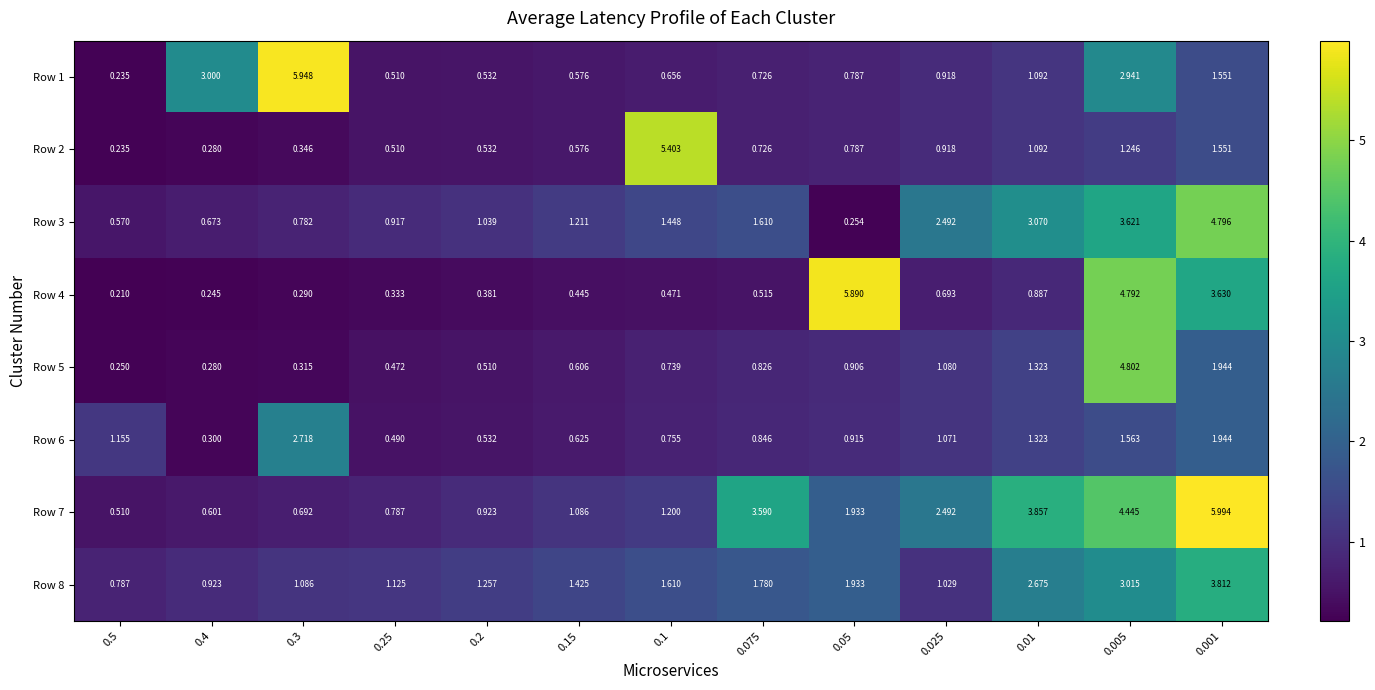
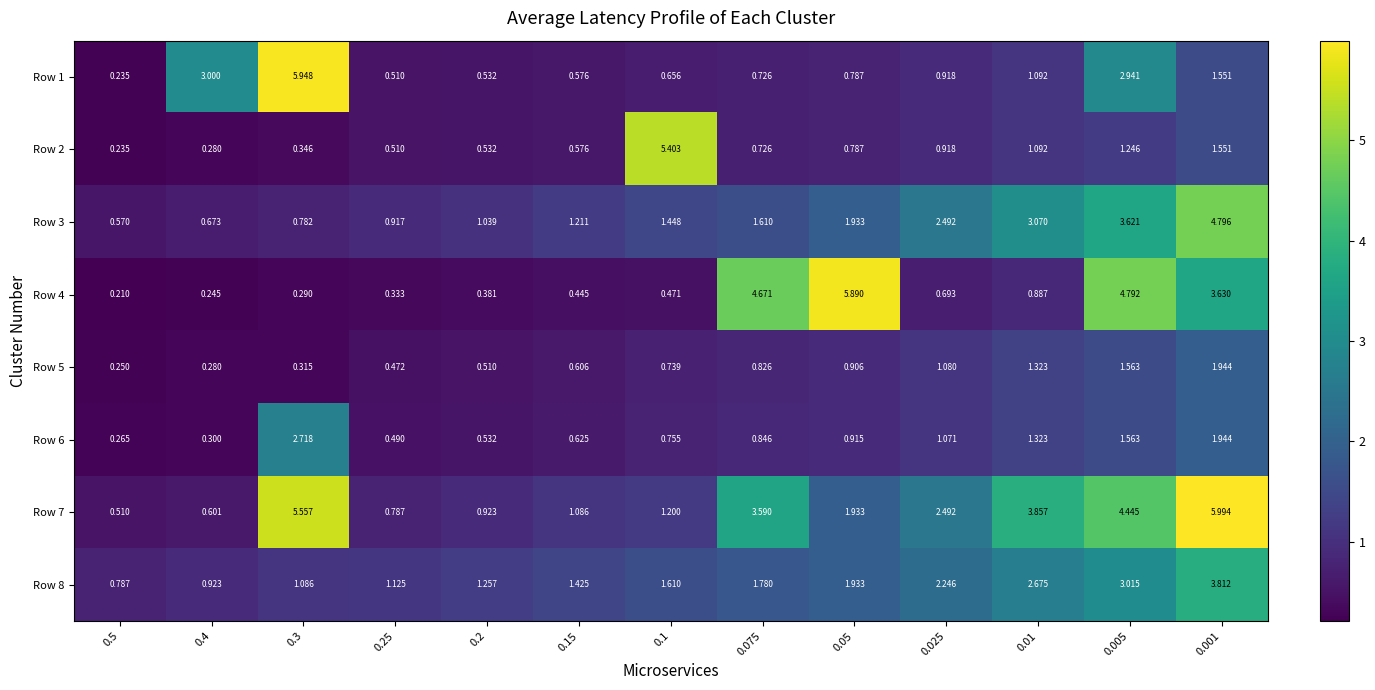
  {
    "Row 1": {
      "0.5": 0.235,
      "0.4": 3.000,
      "0.3": 5.948,
      "0.25": 0.510,
      "0.2": 0.532,
      "0.15": 0.576,
      "0.1": 0.656,
      "0.075": 0.726,
      "0.05": 0.787,
      "0.025": 0.918,
      "0.01": 1.092,
      "0.005": 2.941,
      "0.001": 1.551
    },
    "Row 2": {
      "0.5": 0.235,
      "0.4": 0.280,
      "0.3": 0.346,
      "0.25": 0.510,
      "0.2": 0.532,
      "0.15": 0.576,
      "0.1": 5.403,
      "0.075": 0.726,
      "0.05": 0.787,
      "0.025": 0.918,
      "0.01": 1.092,
      "0.005": 1.246,
      "0.001": 1.551
    },
    "Row 3": {
      "0.5": 0.570,
      "0.4": 0.673,
      "0.3": 0.782,
      "0.25": 0.917,
      "0.2": 1.039,
      "0.15": 1.211,
      "0.1": 1.448,
      "0.075": 1.610,
-     "0.05": 0.254,
+     "0.05": 1.933,
      "0.025": 2.492,
      "0.01": 3.070,
      "0.005": 3.621,
      "0.001": 4.796
    },
    "Row 4": {
      "0.5": 0.210,
      "0.4": 0.245,
      "0.3": 0.290,
      "0.25": 0.333,
      "0.2": 0.381,
      "0.15": 0.445,
      "0.1": 0.471,
-     "0.075": 0.515,
+     "0.075": 4.671,
      "0.05": 5.890,
      "0.025": 0.693,
      "0.01": 0.887,
      "0.005": 4.792,
      "0.001": 3.630
    },
    "Row 5": {
      "0.5": 0.250,
      "0.4": 0.280,
      "0.3": 0.315,
      "0.25": 0.472,
      "0.2": 0.510,
      "0.15": 0.606,
      "0.1": 0.739,
      "0.075": 0.826,
      "0.05": 0.906,
      "0.025": 1.080,
      "0.01": 1.323,
-     "0.005": 4.802,
+     "0.005": 1.563,
      "0.001": 1.944
    },
    "Row 6": {
-     "0.5": 1.155,
+     "0.5": 0.265,
      "0.4": 0.300,
      "0.3": 2.718,
      "0.25": 0.490,
      "0.2": 0.532,
      "0.15": 0.625,
      "0.1": 0.755,
      "0.075": 0.846,
      "0.05": 0.915,
      "0.025": 1.071,
      "0.01": 1.323,
      "0.005": 1.563,
      "0.001": 1.944
    },
    "Row 7": {
      "0.5": 0.510,
      "0.4": 0.601,
-     "0.3": 0.692,
+     "0.3": 5.557,
      "0.25": 0.787,
      "0.2": 0.923,
      "0.15": 1.086,
      "0.1": 1.200,
      "0.075": 3.590,
      "0.05": 1.933,
      "0.025": 2.492,
      "0.01": 3.857,
      "0.005": 4.445,
      "0.001": 5.994
    },
    "Row 8": {
      "0.5": 0.787,
      "0.4": 0.923,
      "0.3": 1.086,
      "0.25": 1.125,
      "0.2": 1.257,
      "0.15": 1.425,
      "0.1": 1.610,
      "0.075": 1.780,
      "0.05": 1.933,
-     "0.025": 1.029,
+     "0.025": 2.246,
      "0.01": 2.675,
      "0.005": 3.015,
      "0.001": 3.812
    }
  }
